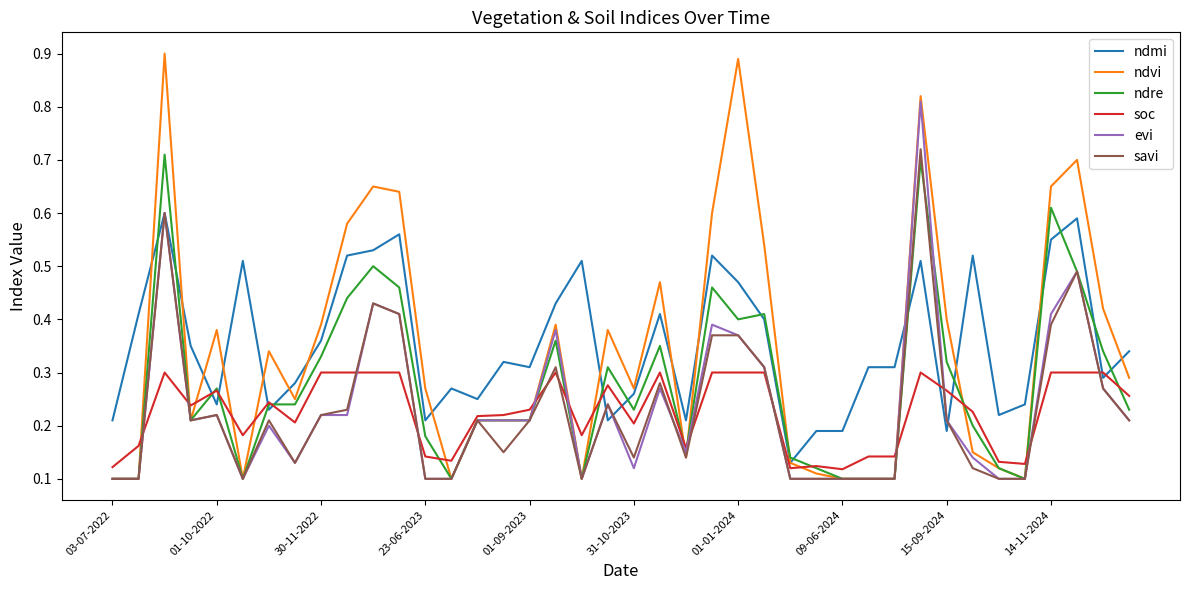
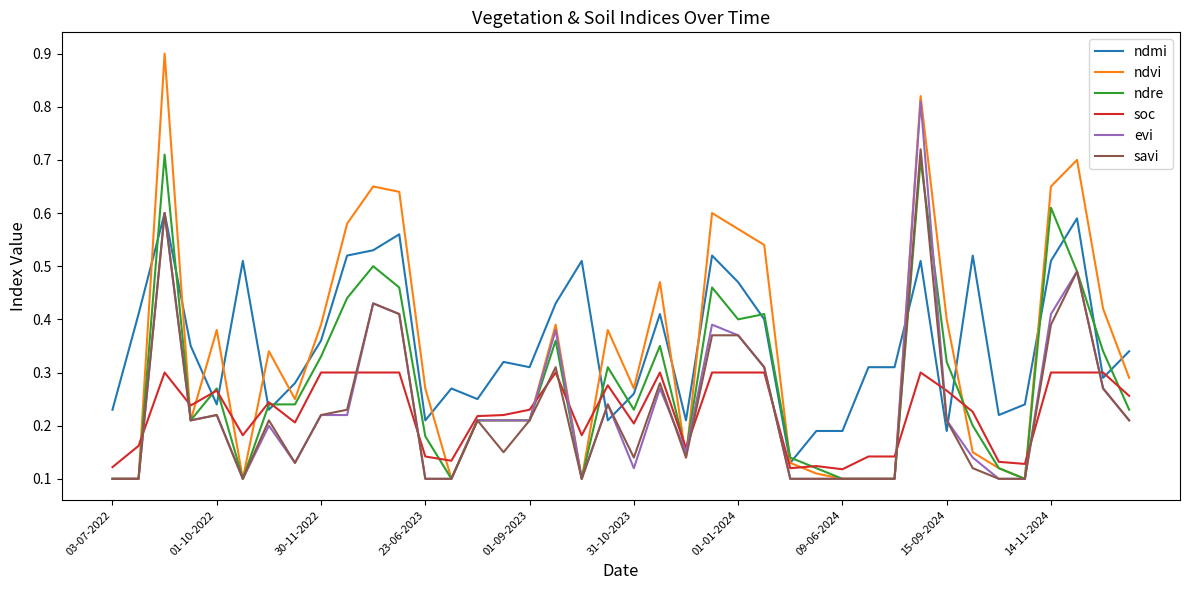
  {
    "ndmi": {
-     "03-07-2022": 0.21,
+     "03-07-2022": 0.23,
      "01-10-2022": 0.24,
      "30-11-2022": 0.36,
      "23-06-2023": 0.21,
      "01-09-2023": 0.31,
      "31-10-2023": 0.26,
      "01-01-2024": 0.47,
      "09-06-2024": 0.19,
      "15-09-2024": 0.19,
-     "14-11-2024": 0.55
+     "14-11-2024": 0.51
    },
    "ndvi": {
      "01-10-2022": 0.38,
      "30-11-2022": 0.39,
      "23-06-2023": 0.27,
      "31-10-2023": 0.27,
-     "01-01-2024": 0.89,
+     "01-01-2024": 0.57,
      "15-09-2024": 0.40,
      "14-11-2024": 0.65
    },
    "ndre": {
      "30-11-2022": 0.33,
      "23-06-2023": 0.18,
      "31-10-2023": 0.23,
      "01-01-2024": 0.40,
      "15-09-2024": 0.32,
      "14-11-2024": 0.61
    },
    "soc": {
      "03-07-2022": 0.12,
      "30-11-2022": 0.30,
      "23-06-2023": 0.14,
      "01-09-2023": 0.23,
      "31-10-2023": 0.20,
      "01-01-2024": 0.30,
      "09-06-2024": 0.12,
      "15-09-2024": 0.27,
      "14-11-2024": 0.30
    },
    "evi": {
      "31-10-2023": 0.12,
      "14-11-2024": 0.41
    },
    "savi": {
      "31-10-2023": 0.14,
      "14-11-2024": 0.39
    }
  }
